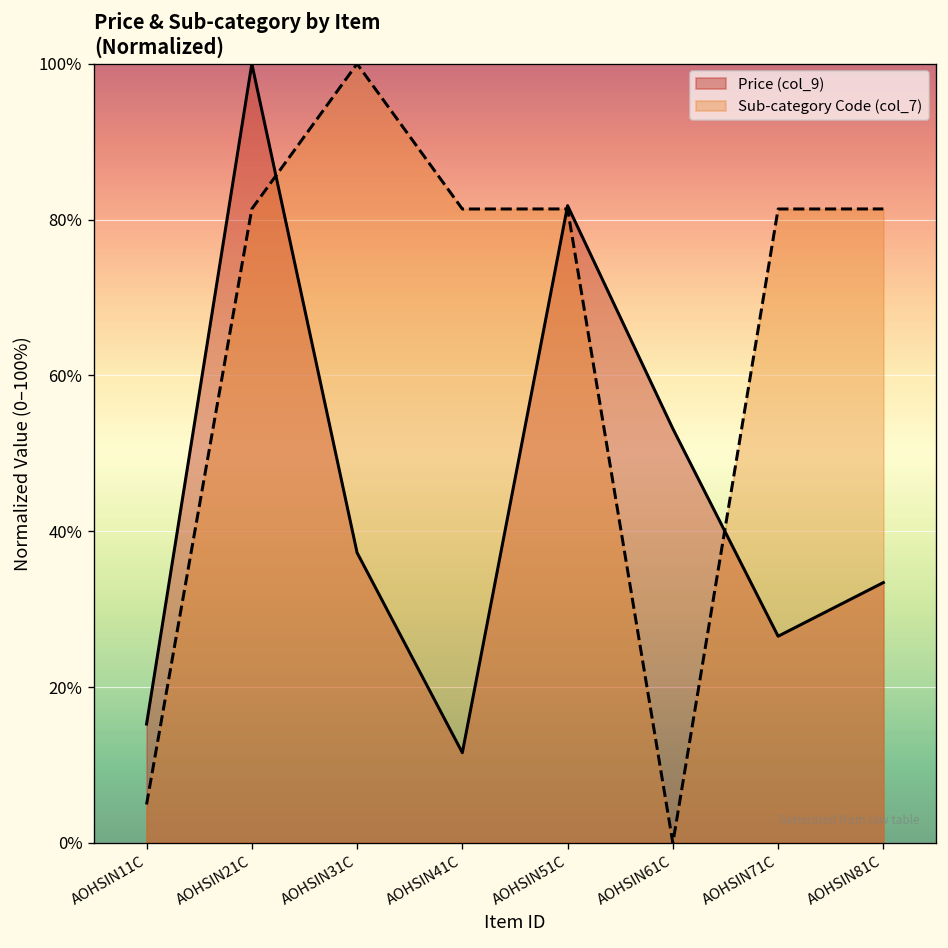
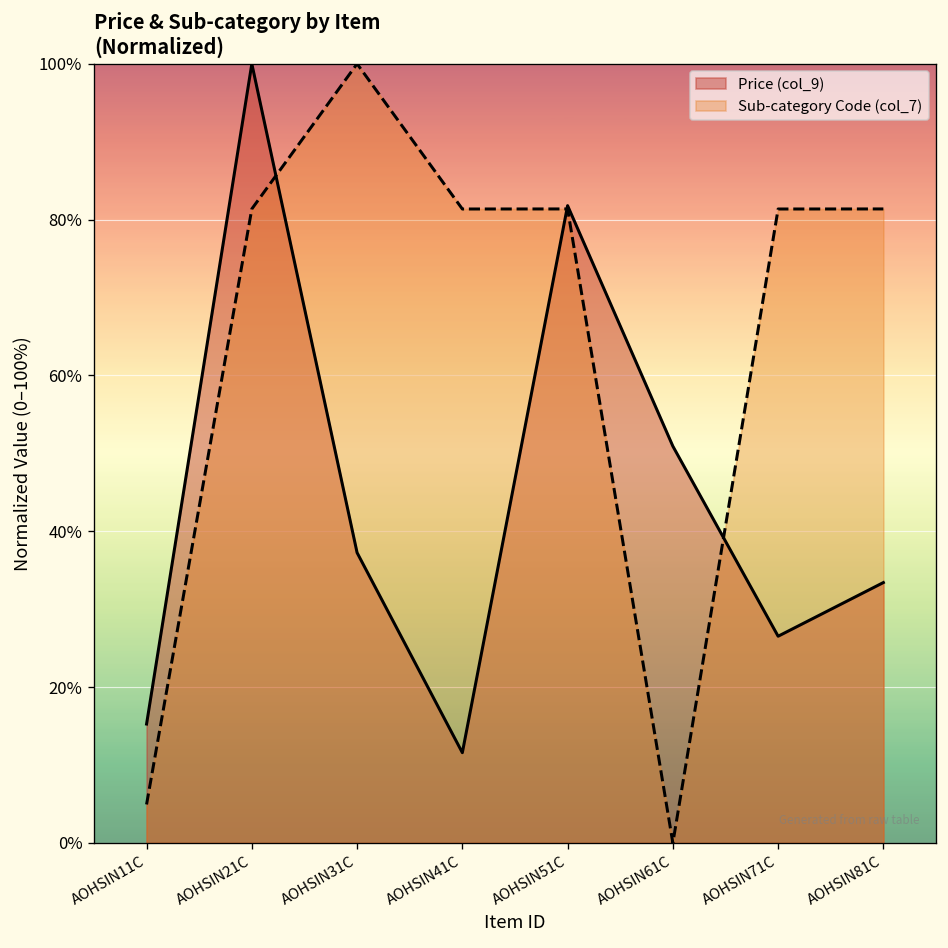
  {
    "Price (col_9)": {
      "AOHSIN11C": "15%",
      "AOHSIN21C": "100%",
      "AOHSIN31C": "37%",
      "AOHSIN41C": "12%",
      "AOHSIN51C": "82%",
-     "AOHSIN61C": "53%",
+     "AOHSIN61C": "51%",
      "AOHSIN71C": "27%",
      "AOHSIN81C": "33%"
    },
    "Sub-category Code (col_7)": {
      "AOHSIN11C": "5%",
      "AOHSIN21C": "81%",
      "AOHSIN31C": "100%",
      "AOHSIN41C": "81%",
      "AOHSIN51C": "81%",
      "AOHSIN61C": "0%",
      "AOHSIN71C": "81%",
      "AOHSIN81C": "81%"
    }
  }
